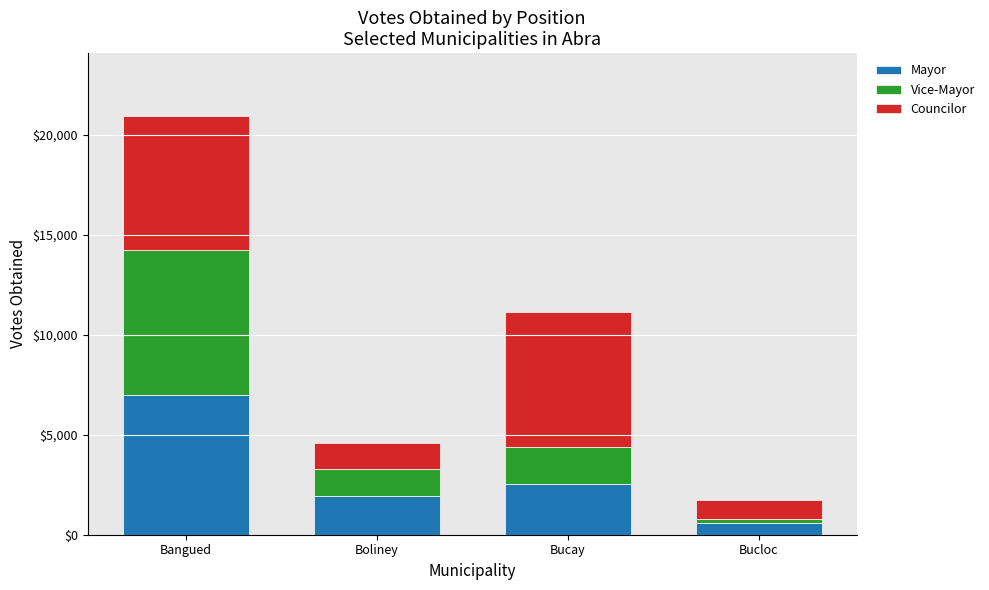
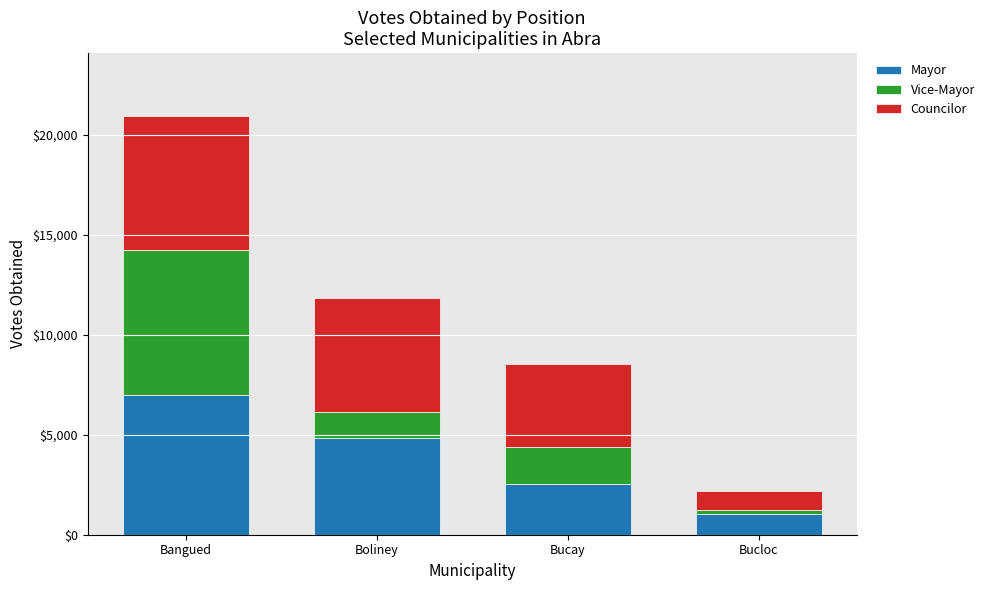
  {
    "Mayor": {
      "Bangued": "$7,000",
-     "Boliney": "$1,900",
+     "Boliney": "$4,800",
      "Bucay": "$2,500",
-     "Bucloc": "$600"
+     "Bucloc": "$1,000"
    },
    "Vice-Mayor": {
      "Bangued": "$7,300",
      "Boliney": "$1,300",
      "Bucay": "$1,900",
      "Bucloc": "$200"
    },
    "Councilor": {
      "Bangued": "$6,700",
-     "Boliney": "$1,300",
-     "Bucay": "$6,800",
+     "Boliney": "$5,700",
+     "Bucay": "$4,200",
      "Bucloc": "$900"
    }
  }
